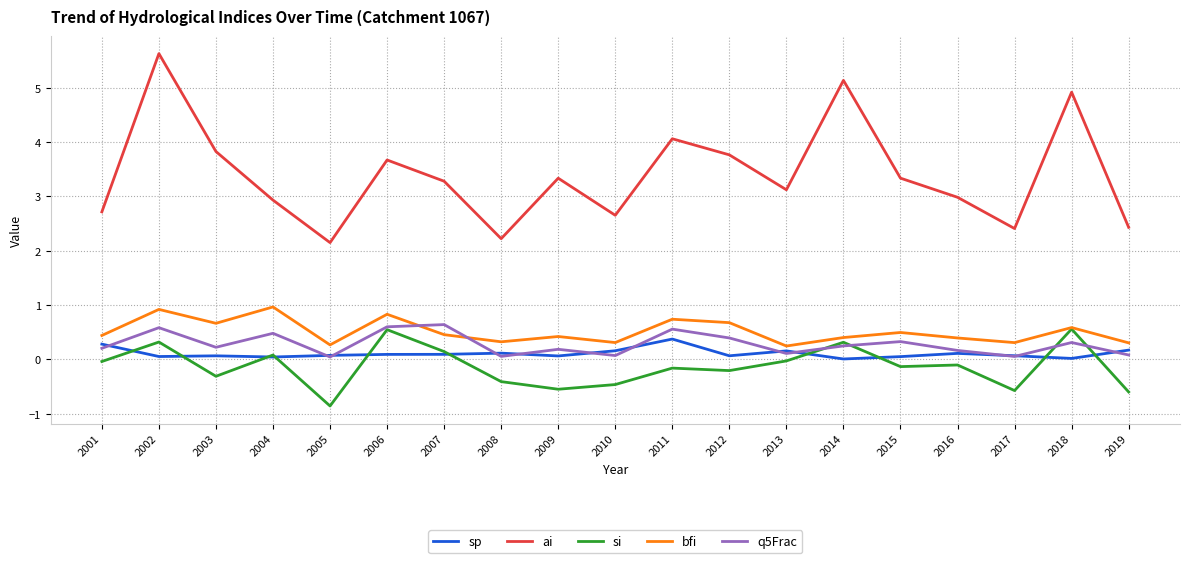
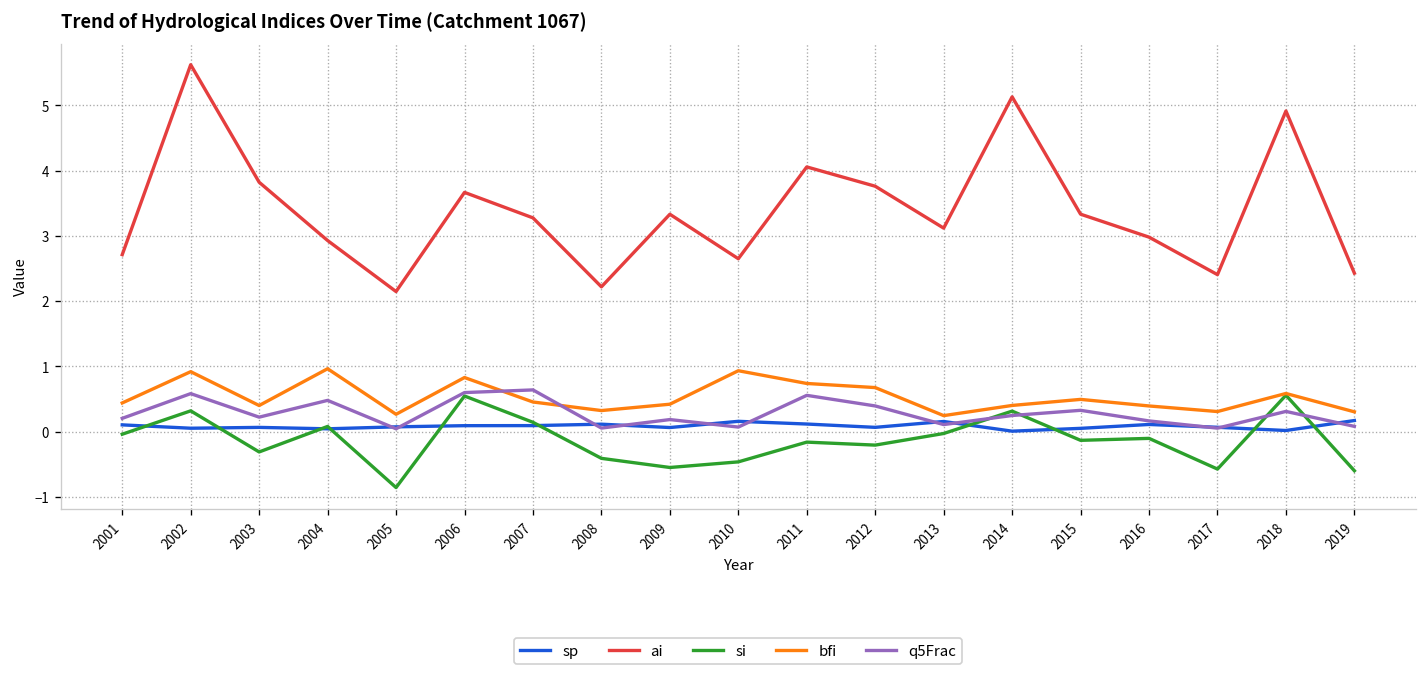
  {
    "sp": {
-     "2001": 0.3,
+     "2001": 0.1,
      "2002": 0.1,
      "2003": 0.1,
      "2006": 0.1,
      "2007": 0.1,
      "2008": 0.1,
      "2009": 0.1,
      "2010": 0.2,
-     "2011": 0.4,
+     "2011": 0.1,
      "2012": 0.1,
      "2014": 0.0,
      "2015": 0.0,
      "2016": 0.1,
      "2018": 0.0,
      "2019": 0.2
    },
    "ai": {
      "2001": 2.7,
      "2002": 5.6,
      "2003": 3.8,
      "2004": 2.9,
      "2005": 2.1,
      "2006": 3.7,
      "2007": 3.3,
      "2008": 2.2,
      "2009": 3.3,
      "2010": 2.7,
      "2011": 4.1,
      "2012": 3.8,
      "2013": 3.1,
      "2014": 5.1,
      "2015": 3.3,
      "2016": 3.0,
      "2017": 2.4,
      "2018": 4.9,
      "2019": 2.4
    },
    "si": {
      "2001": 0.0,
      "2002": 0.3,
      "2003": -0.3,
      "2005": -0.9,
      "2006": 0.5,
      "2007": 0.1,
      "2008": -0.4,
      "2009": -0.6,
      "2010": -0.5,
      "2011": -0.2,
      "2012": -0.2,
      "2013": 0.0,
      "2014": 0.3,
      "2015": -0.1,
      "2016": -0.1,
      "2017": -0.6,
      "2019": -0.6
    },
    "bfi": {
      "2001": 0.4,
      "2002": 0.9,
-     "2003": 0.7,
+     "2003": 0.4,
      "2004": 1.0,
      "2005": 0.3,
      "2006": 0.8,
      "2007": 0.5,
      "2008": 0.3,
      "2009": 0.4,
-     "2010": 0.3,
+     "2010": 0.9,
      "2011": 0.7,
      "2012": 0.7,
      "2013": 0.2,
      "2014": 0.4,
      "2015": 0.5,
      "2016": 0.4,
      "2017": 0.3,
      "2019": 0.3
    },
    "q5Frac": {
      "2001": 0.2,
      "2002": 0.6,
      "2003": 0.2,
      "2004": 0.5,
      "2006": 0.6,
      "2007": 0.6,
      "2008": 0.1,
      "2009": 0.2,
      "2010": 0.1,
      "2011": 0.6,
      "2012": 0.4,
      "2014": 0.2,
      "2015": 0.3,
      "2016": 0.2,
      "2018": 0.3,
      "2019": 0.1
    }
  }
